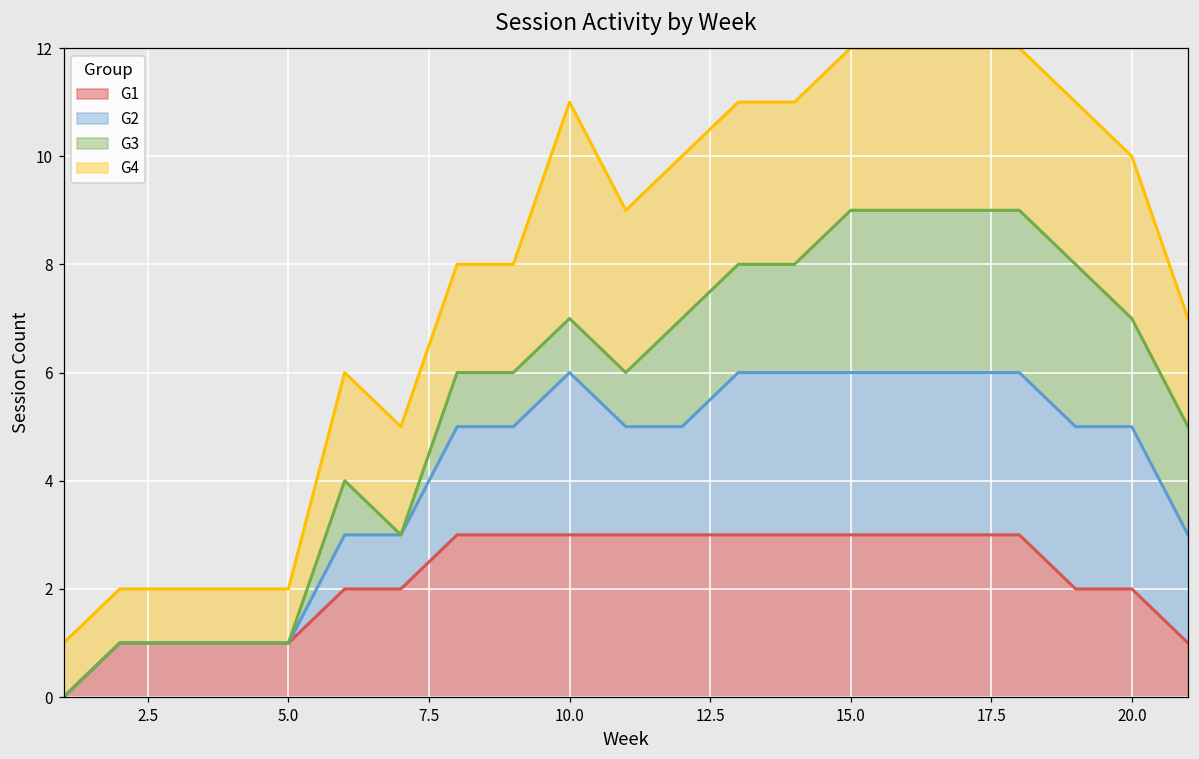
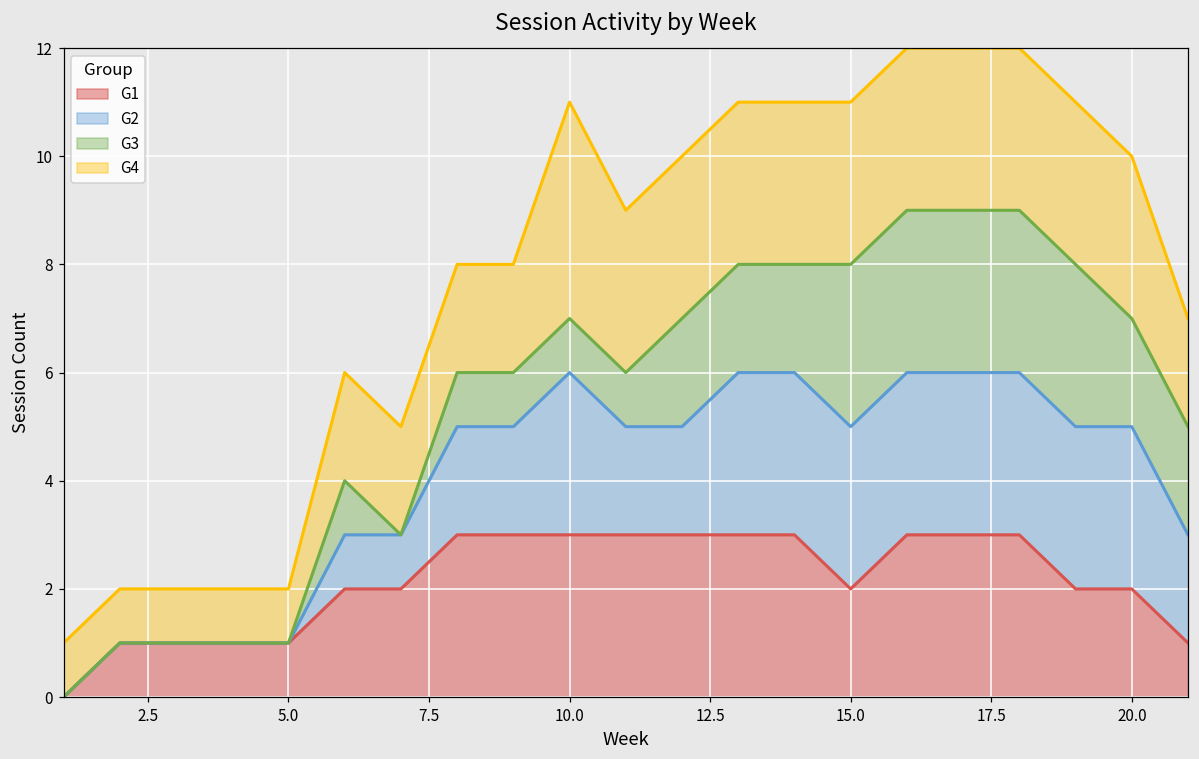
  {
    "G1": {
      "10.0": 3,
-     "15.0": 3,
+     "15.0": 2,
      "20.0": 2
    },
    "G2": {
      "10.0": 6,
      "20.0": 5
    },
    "G3": {
      "10.0": 7,
      "20.0": 7
    },
    "G4": {
      "5.0": 2,
      "10.0": 11,
      "20.0": 10
    }
  }
